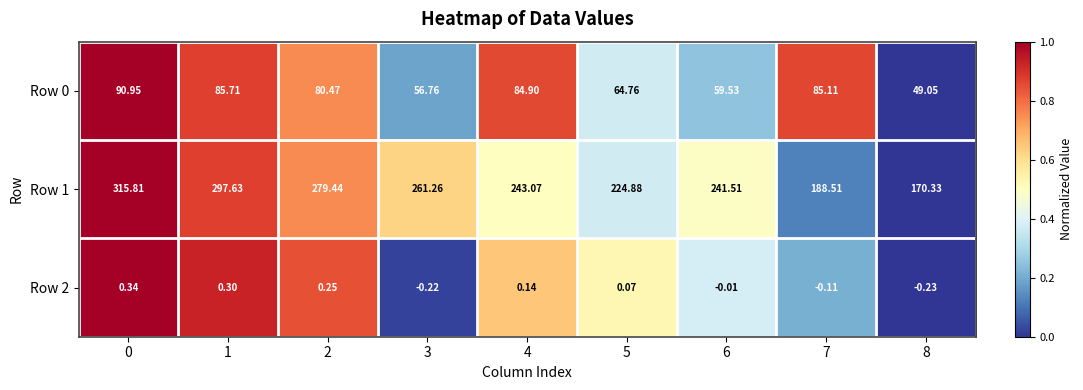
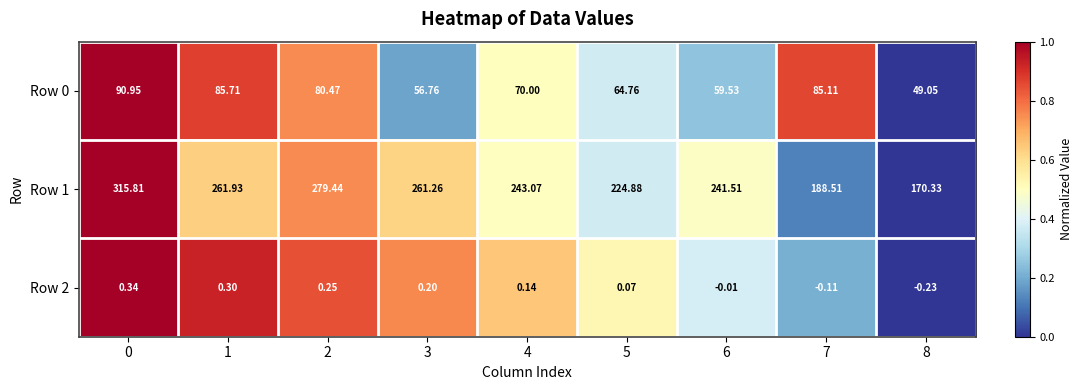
  {
    "Row 0": {
      "0": 90.95,
      "1": 85.71,
      "2": 80.47,
      "3": 56.76,
-     "4": 84.90,
+     "4": 70.00,
      "5": 64.76,
      "6": 59.53,
      "7": 85.11,
      "8": 49.05
    },
    "Row 1": {
      "0": 315.81,
-     "1": 297.63,
+     "1": 261.93,
      "2": 279.44,
      "3": 261.26,
      "4": 243.07,
      "5": 224.88,
      "6": 241.51,
      "7": 188.51,
      "8": 170.33
    },
    "Row 2": {
      "0": 0.34,
      "1": 0.30,
      "2": 0.25,
-     "3": -0.22,
+     "3": 0.20,
      "4": 0.14,
      "5": 0.07,
      "6": -0.01,
      "7": -0.11,
      "8": -0.23
    }
  }
